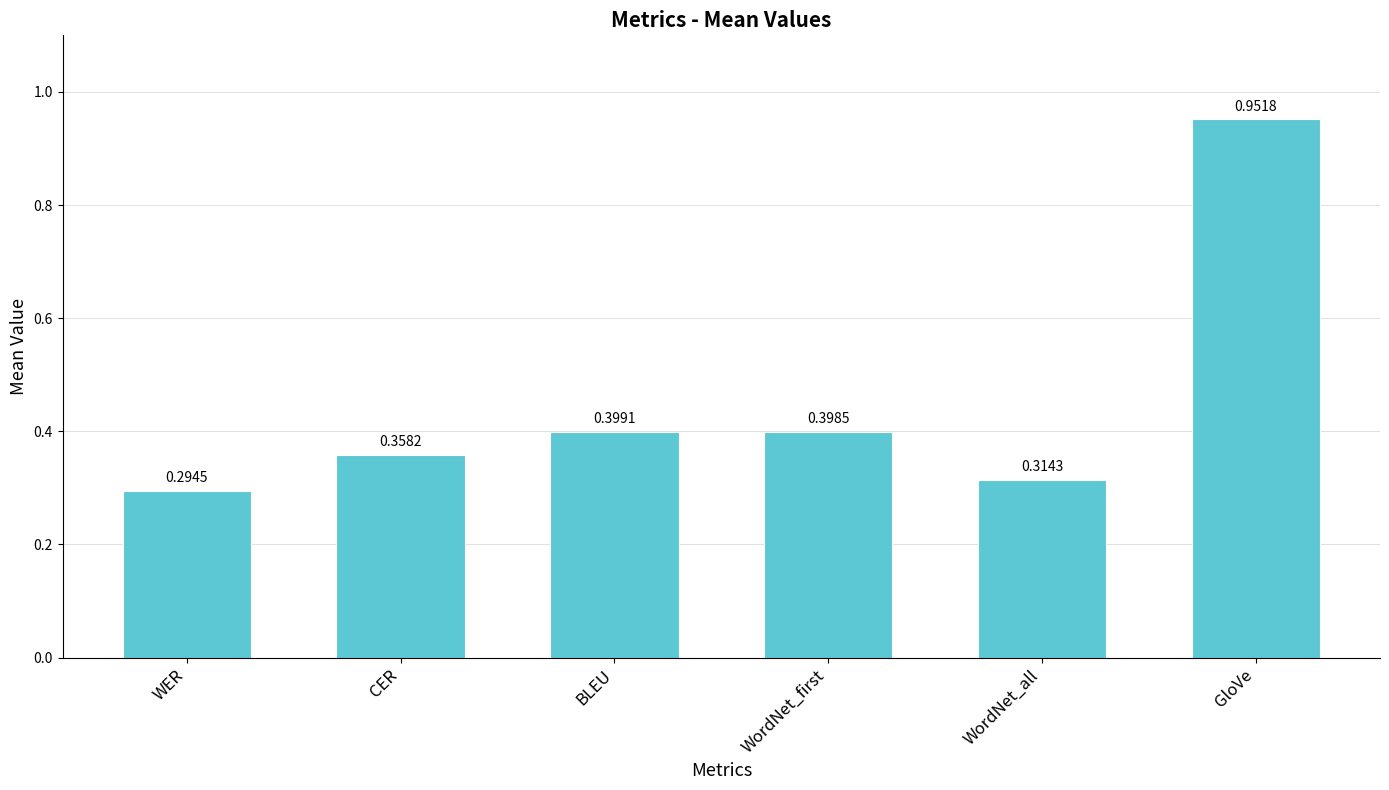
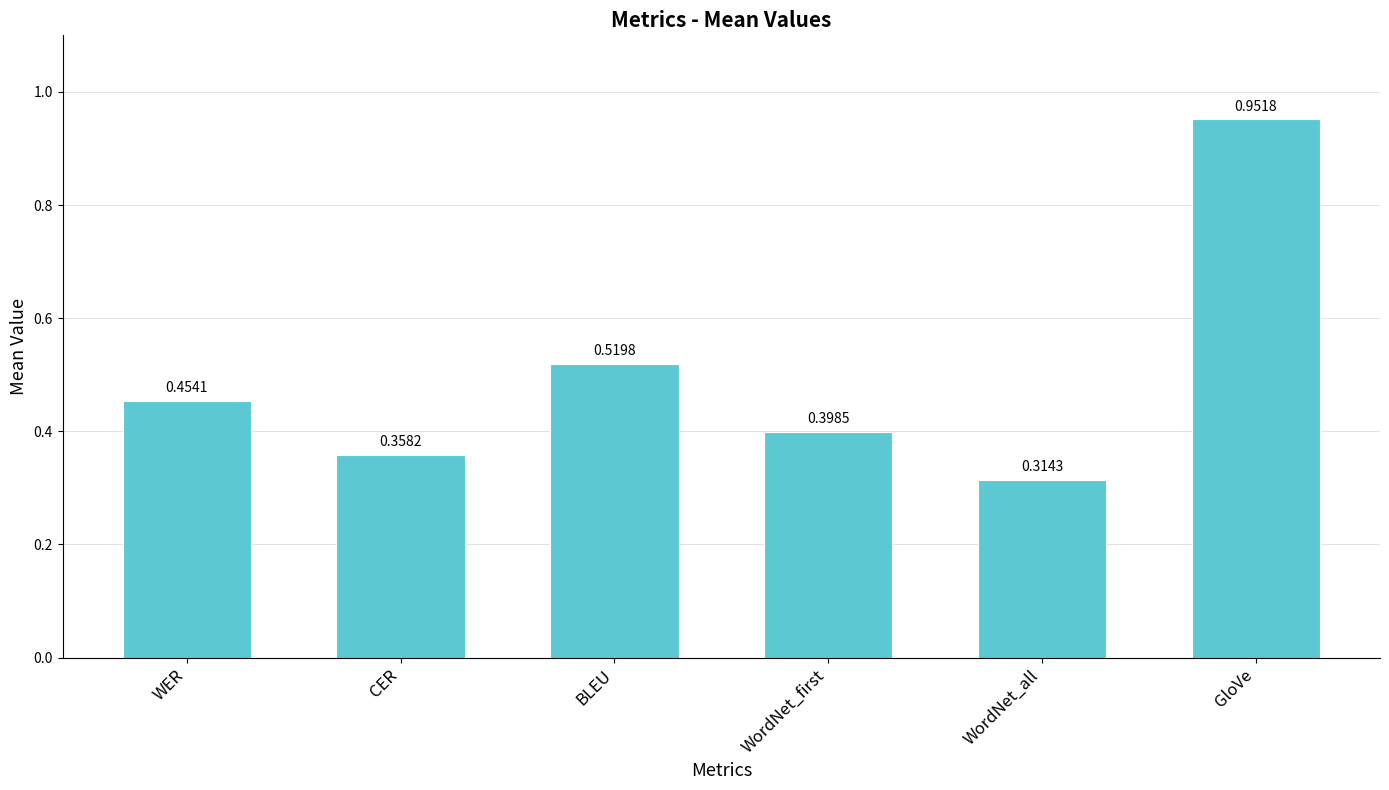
  {
-   "WER": 0.2945,
+   "WER": 0.4541,
    "CER": 0.3582,
-   "BLEU": 0.3991,
+   "BLEU": 0.5198,
    "WordNet_first": 0.3985,
    "WordNet_all": 0.3143,
    "GloVe": 0.9518
  }
